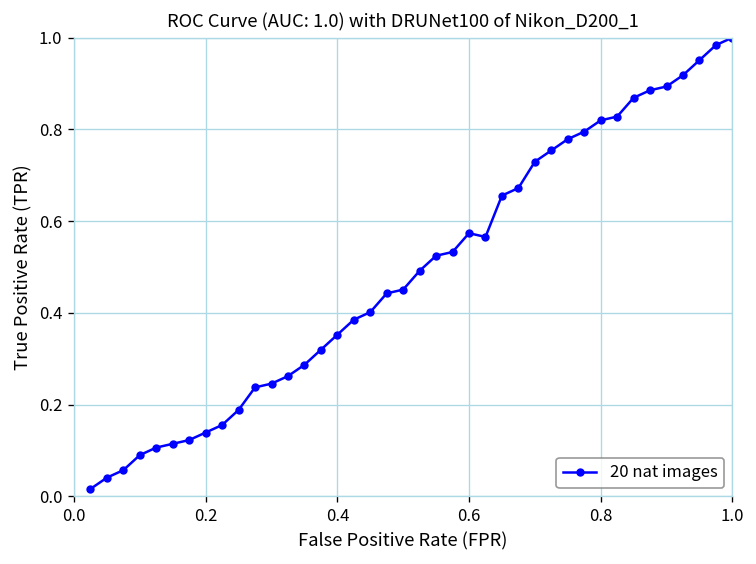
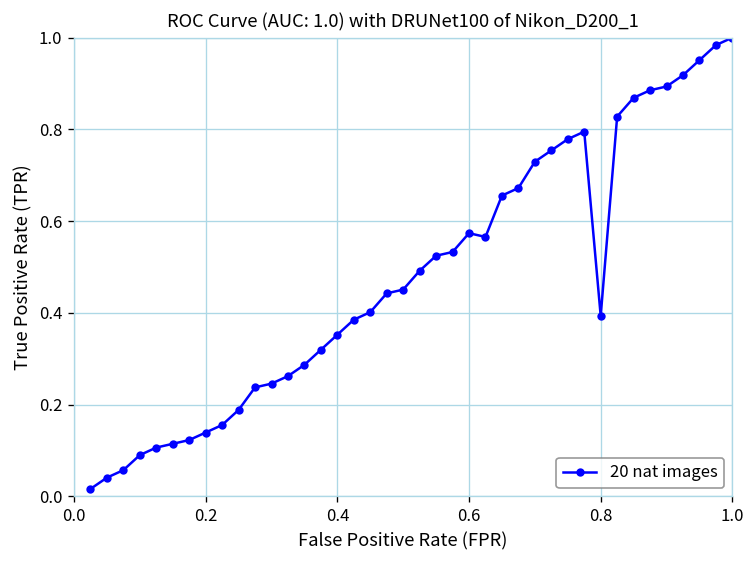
  {
    "0.2": 0.14,
    "0.4": 0.35,
    "0.6": 0.57,
-   "0.8": 0.82,
+   "0.8": 0.39,
    "1.0": 1.00
  }
